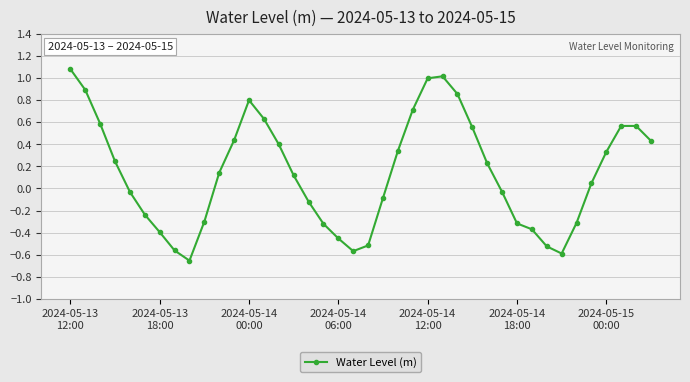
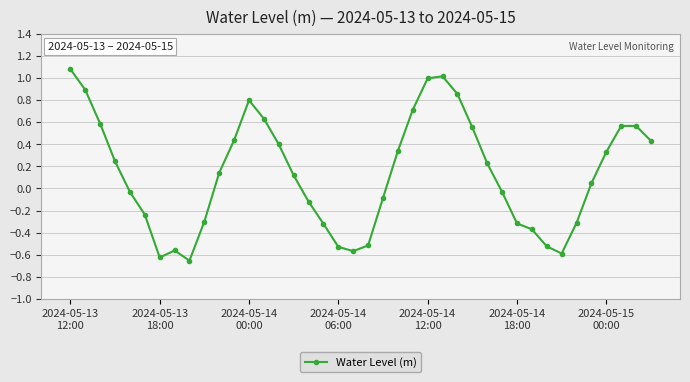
  {
-   "2024-05-13 18:00": -0.40,
+   "2024-05-13 18:00": -0.63,
    "2024-05-14 00:00": 0.80,
-   "2024-05-14 06:00": -0.45,
+   "2024-05-14 06:00": -0.53,
    "2024-05-14 12:00": 1.00,
    "2024-05-14 18:00": -0.32,
    "2024-05-15 00:00": 0.33
  }
